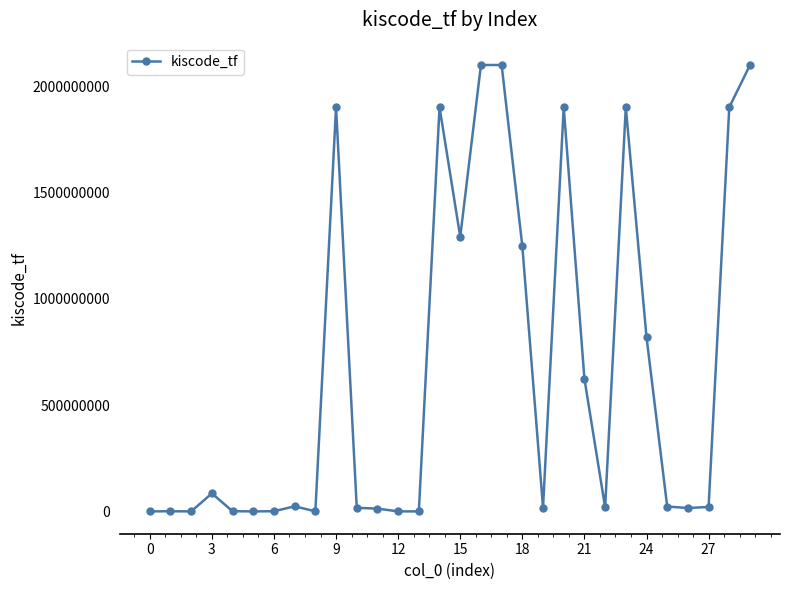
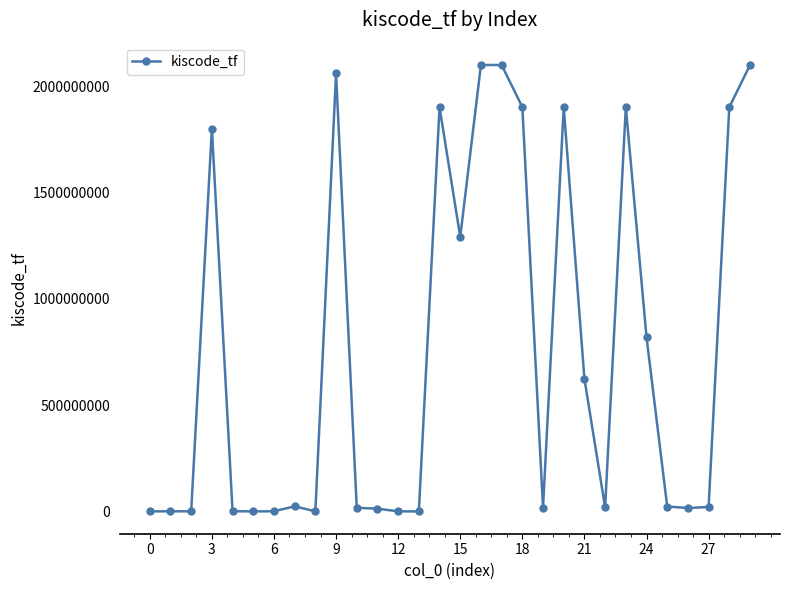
  {
    "0": 0,
-   "3": 80000000,
+   "3": 1800000000,
    "6": 0,
-   "9": 1900000000,
+   "9": 2060000000,
    "12": 0,
    "15": 1290000000,
-   "18": 1250000000,
+   "18": 1900000000,
    "21": 620000000,
    "24": 820000000,
    "27": 20000000
  }
